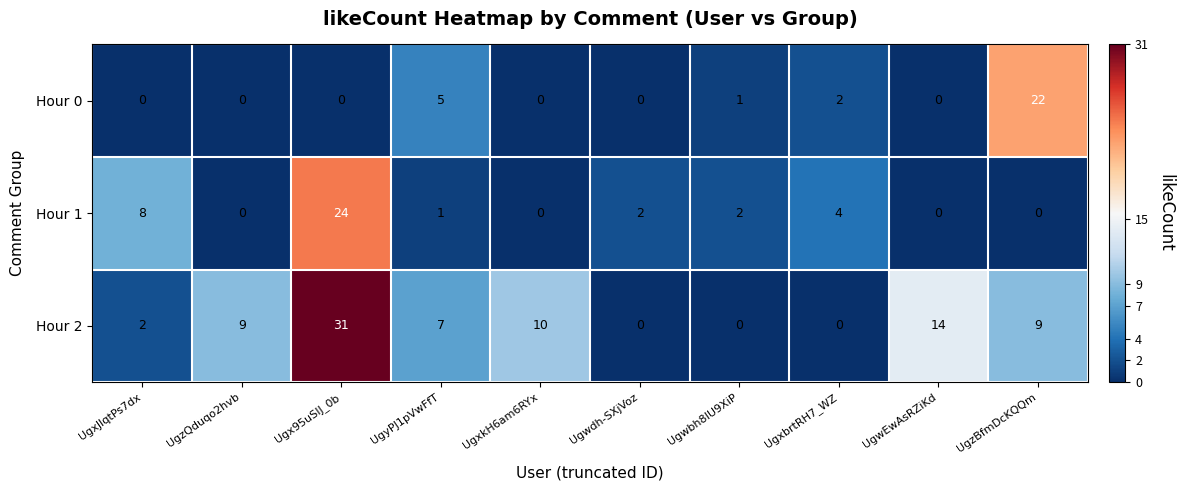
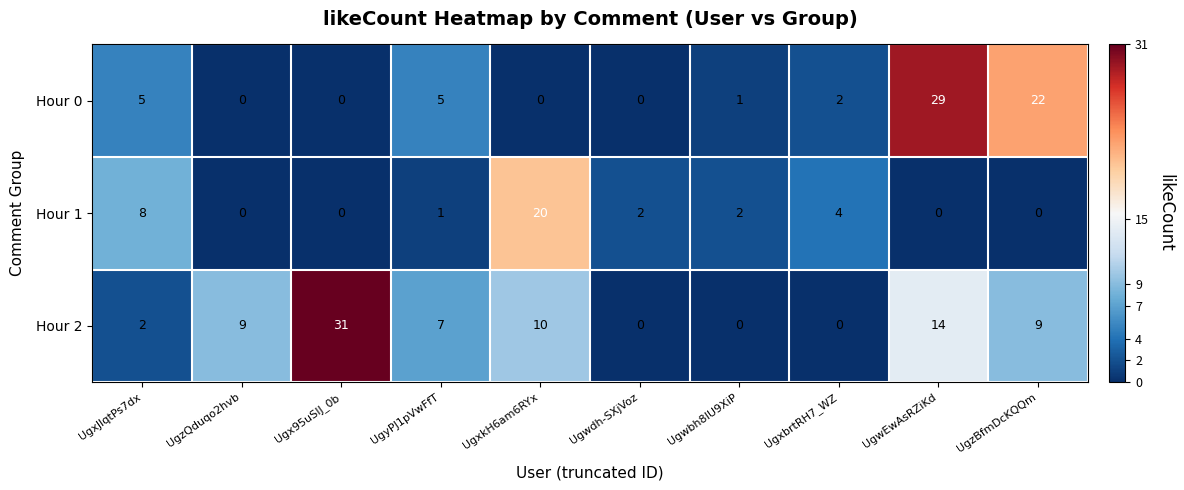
  {
    "Hour 0": {
-     "UgxJlqtPs7dx": 0,
+     "UgxJlqtPs7dx": 5,
      "UgzQduqo2hvb": 0,
      "Ugx95uSIJ_0b": 0,
      "UgyPJ1pVwFfT": 5,
      "UgxkH6am6RYx": 0,
      "Ugwdh-SXjVoz": 0,
      "Ugwbh8IU9XiP": 1,
      "UgxbrtRH7_WZ": 2,
-     "UgwEwAsRZiKd": 0,
+     "UgwEwAsRZiKd": 29,
      "UgzBfmDcKQQm": 22
    },
    "Hour 1": {
      "UgxJlqtPs7dx": 8,
      "UgzQduqo2hvb": 0,
-     "Ugx95uSIJ_0b": 24,
+     "Ugx95uSIJ_0b": 0,
      "UgyPJ1pVwFfT": 1,
-     "UgxkH6am6RYx": 0,
+     "UgxkH6am6RYx": 20,
      "Ugwdh-SXjVoz": 2,
      "Ugwbh8IU9XiP": 2,
      "UgxbrtRH7_WZ": 4,
      "UgwEwAsRZiKd": 0,
      "UgzBfmDcKQQm": 0
    },
    "Hour 2": {
      "UgxJlqtPs7dx": 2,
      "UgzQduqo2hvb": 9,
      "Ugx95uSIJ_0b": 31,
      "UgyPJ1pVwFfT": 7,
      "UgxkH6am6RYx": 10,
      "Ugwdh-SXjVoz": 0,
      "Ugwbh8IU9XiP": 0,
      "UgxbrtRH7_WZ": 0,
      "UgwEwAsRZiKd": 14,
      "UgzBfmDcKQQm": 9
    }
  }
